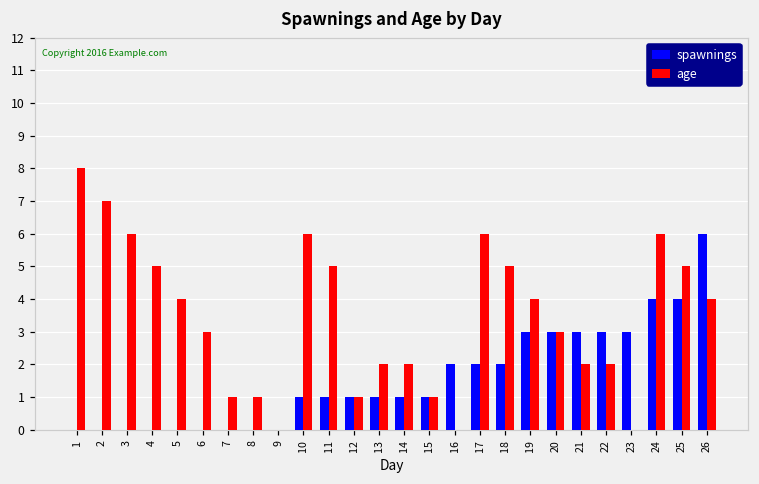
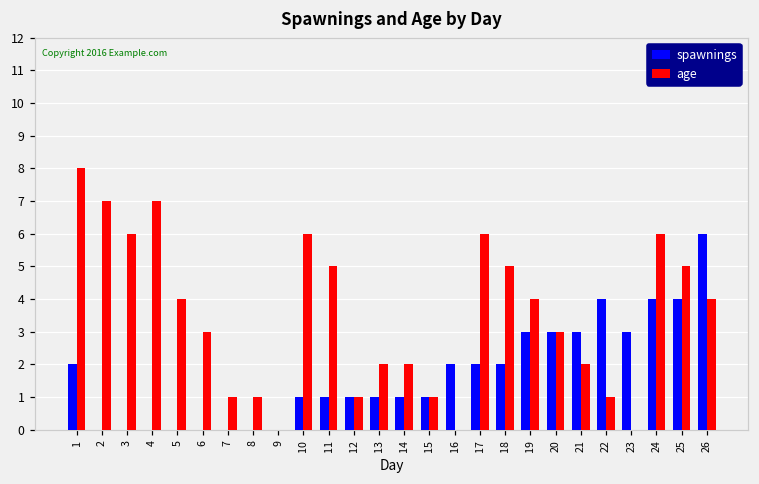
  {
    "spawnings": {
-     "1": 0,
+     "1": 2,
      "2": 0,
      "3": 0,
      "4": 0,
      "5": 0,
      "6": 0,
      "7": 0,
      "8": 0,
      "9": 0,
      "10": 1,
      "11": 1,
      "12": 1,
      "13": 1,
      "14": 1,
      "15": 1,
      "16": 2,
      "17": 2,
      "18": 2,
      "19": 3,
      "20": 3,
      "21": 3,
-     "22": 3,
+     "22": 4,
      "23": 3,
      "24": 4,
      "25": 4,
      "26": 6
    },
    "age": {
      "1": 8,
      "2": 7,
      "3": 6,
-     "4": 5,
+     "4": 7,
      "5": 4,
      "6": 3,
      "7": 1,
      "8": 1,
      "9": 0,
      "10": 6,
      "11": 5,
      "12": 1,
      "13": 2,
      "14": 2,
      "15": 1,
      "16": 0,
      "17": 6,
      "18": 5,
      "19": 4,
      "20": 3,
      "21": 2,
-     "22": 2,
+     "22": 1,
      "23": 0,
      "24": 6,
      "25": 5,
      "26": 4
    }
  }
